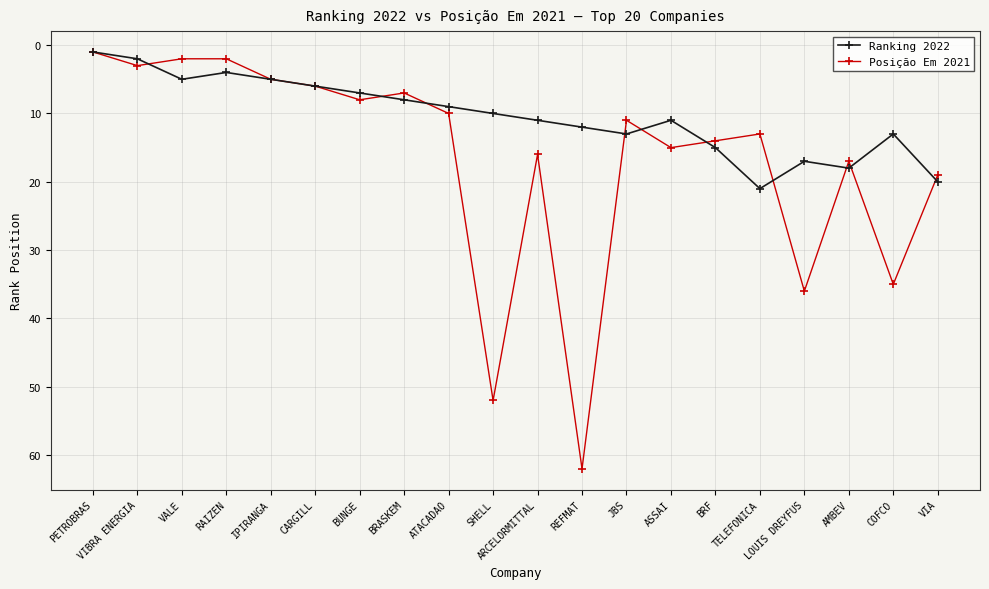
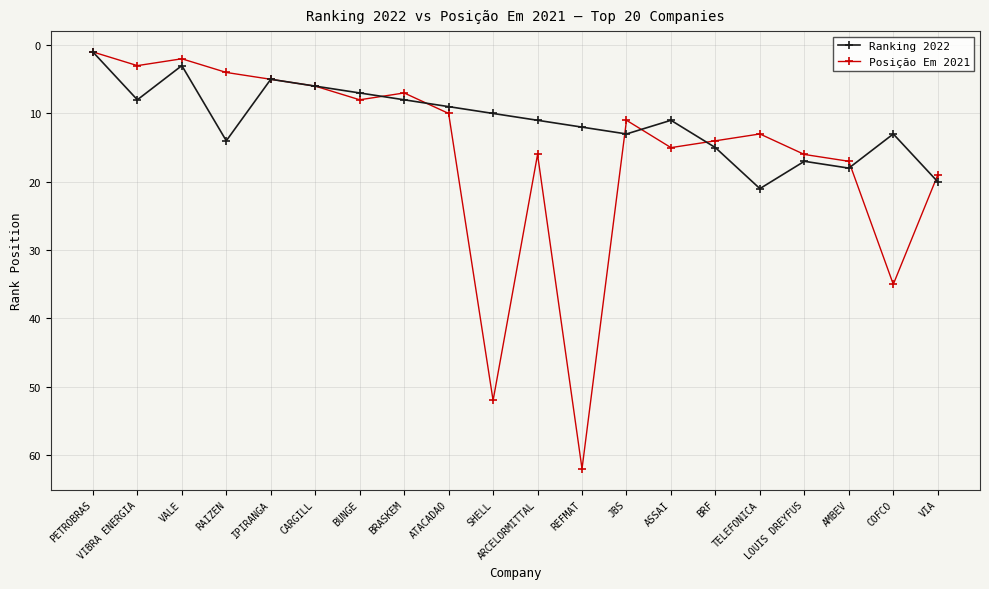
  {
    "Ranking 2022": {
-     "VIBRA ENERGIA": 2,
-     "VALE": 5,
-     "RAIZEN": 4,
+     "VIBRA ENERGIA": 8,
+     "VALE": 3,
+     "RAIZEN": 14,
      "BUNGE": 7,
      "BRASKEM": 8,
      "ATACADAO": 9,
      "SHELL": 10,
      "ARCELORMITTAL": 11,
      "REFMAT": 12,
      "JBS": 13,
      "ASSAI": 11,
      "BRF": 15,
      "TELEFONICA": 21,
      "LOUIS DREYFUS": 17,
      "AMBEV": 18,
      "COFCO": 13,
      "VIA": 20
    },
    "Posição Em 2021": {
      "VIBRA ENERGIA": 3,
      "VALE": 2,
-     "RAIZEN": 2,
+     "RAIZEN": 4,
      "BUNGE": 8,
      "BRASKEM": 7,
      "ATACADAO": 10,
      "SHELL": 52,
      "ARCELORMITTAL": 16,
      "REFMAT": 62,
      "JBS": 11,
      "ASSAI": 15,
      "BRF": 14,
      "TELEFONICA": 13,
-     "LOUIS DREYFUS": 36,
+     "LOUIS DREYFUS": 16,
      "AMBEV": 17,
      "COFCO": 35,
      "VIA": 19
    }
  }
